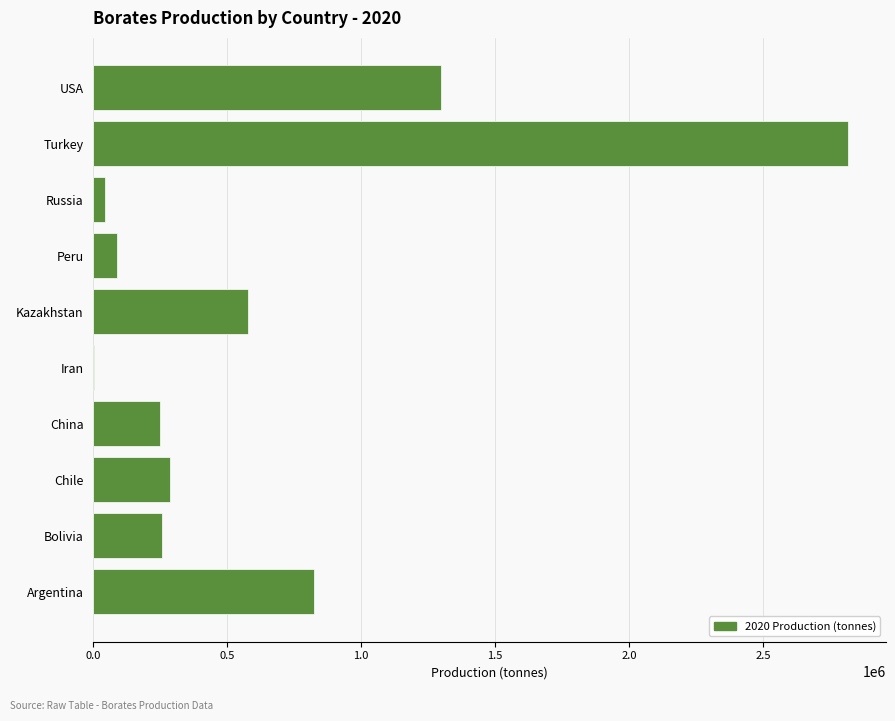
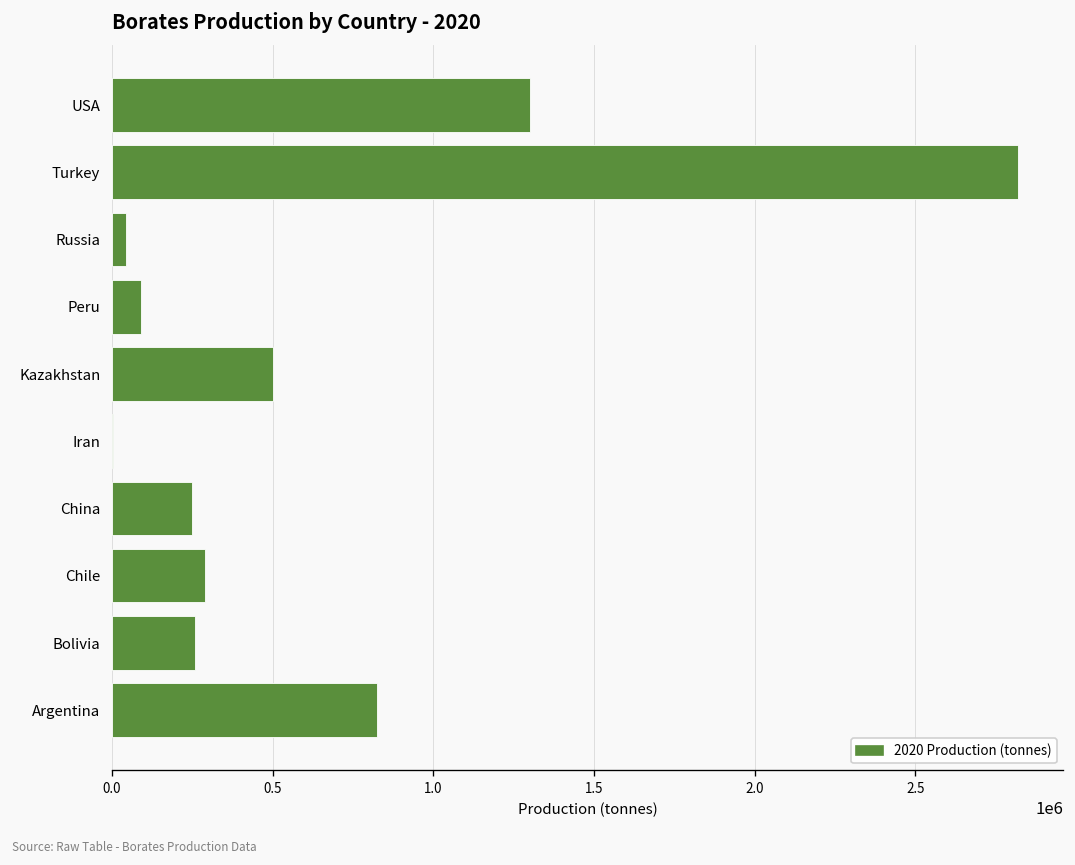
  {
    "USA": 1300000,
    "Turkey": 2820000,
    "Russia": 40000,
    "Peru": 90000,
-   "Kazakhstan": 580000,
+   "Kazakhstan": 500000,
    "China": 250000,
    "Chile": 290000,
    "Bolivia": 260000,
    "Argentina": 820000
  }
